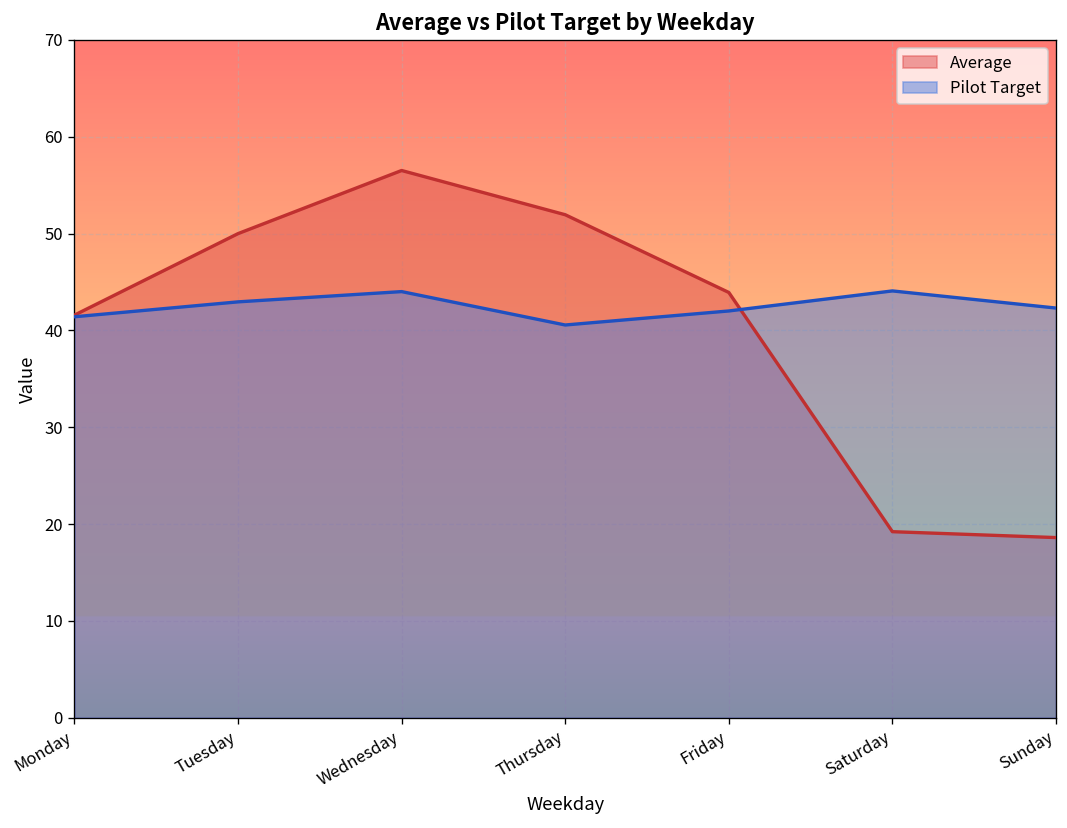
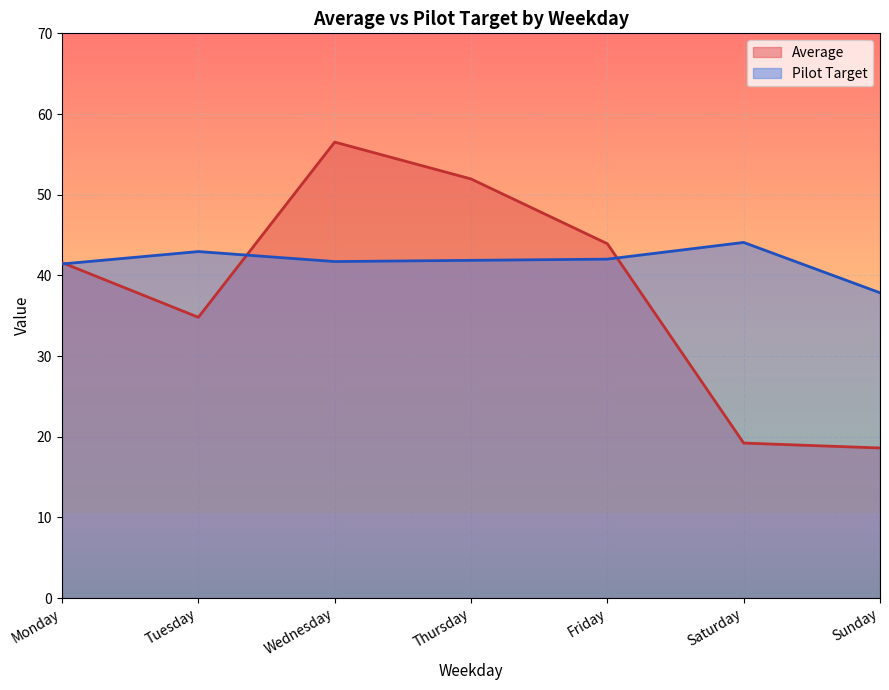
  {
    "Average": {
-     "Tuesday": 50,
+     "Tuesday": 35,
      "Wednesday": 57,
      "Thursday": 52,
      "Friday": 44,
      "Saturday": 19,
      "Sunday": 19
    },
    "Pilot Target": {
      "Tuesday": 43,
-     "Wednesday": 44,
-     "Thursday": 41,
+     "Wednesday": 42,
+     "Thursday": 42,
      "Friday": 42,
      "Saturday": 44,
-     "Sunday": 42
+     "Sunday": 38
    }
  }
